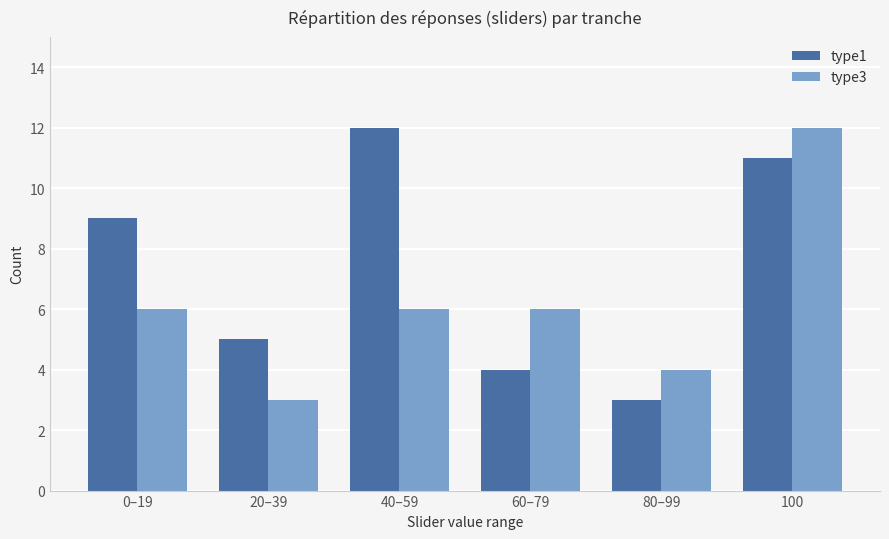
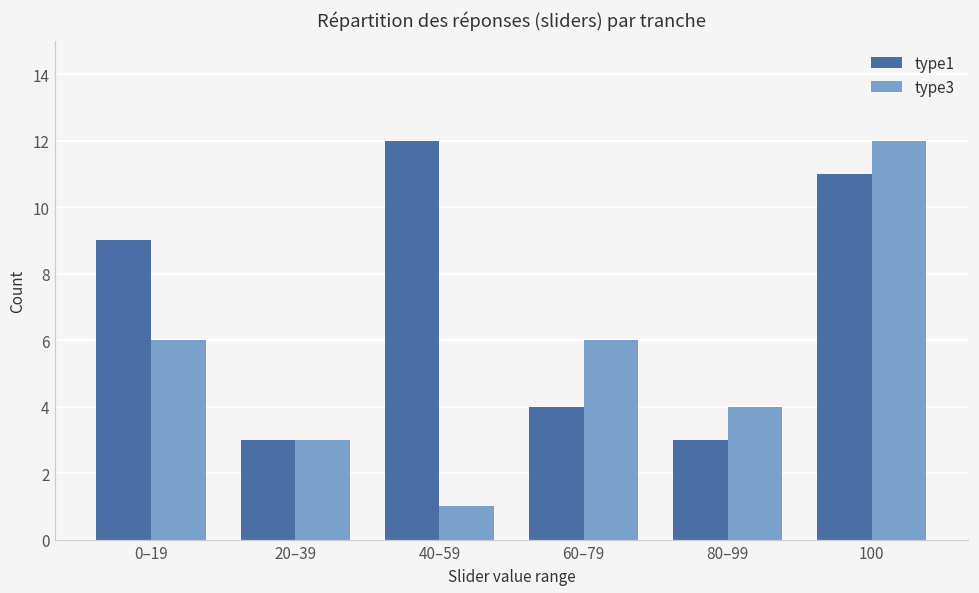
  {
    "type1": {
      "0–19": 9,
-     "20–39": 5,
+     "20–39": 3,
      "40–59": 12,
      "60–79": 4,
      "80–99": 3,
      "100": 11
    },
    "type3": {
      "0–19": 6,
      "20–39": 3,
-     "40–59": 6,
+     "40–59": 1,
      "60–79": 6,
      "80–99": 4,
      "100": 12
    }
  }
